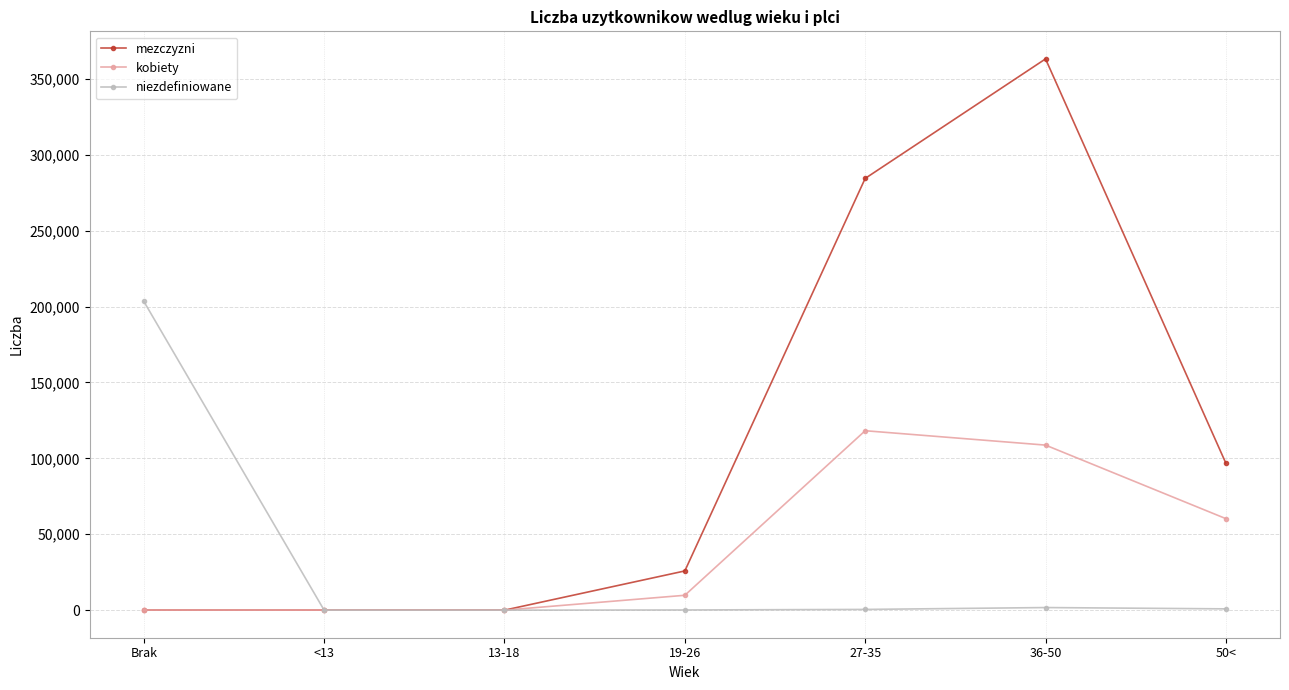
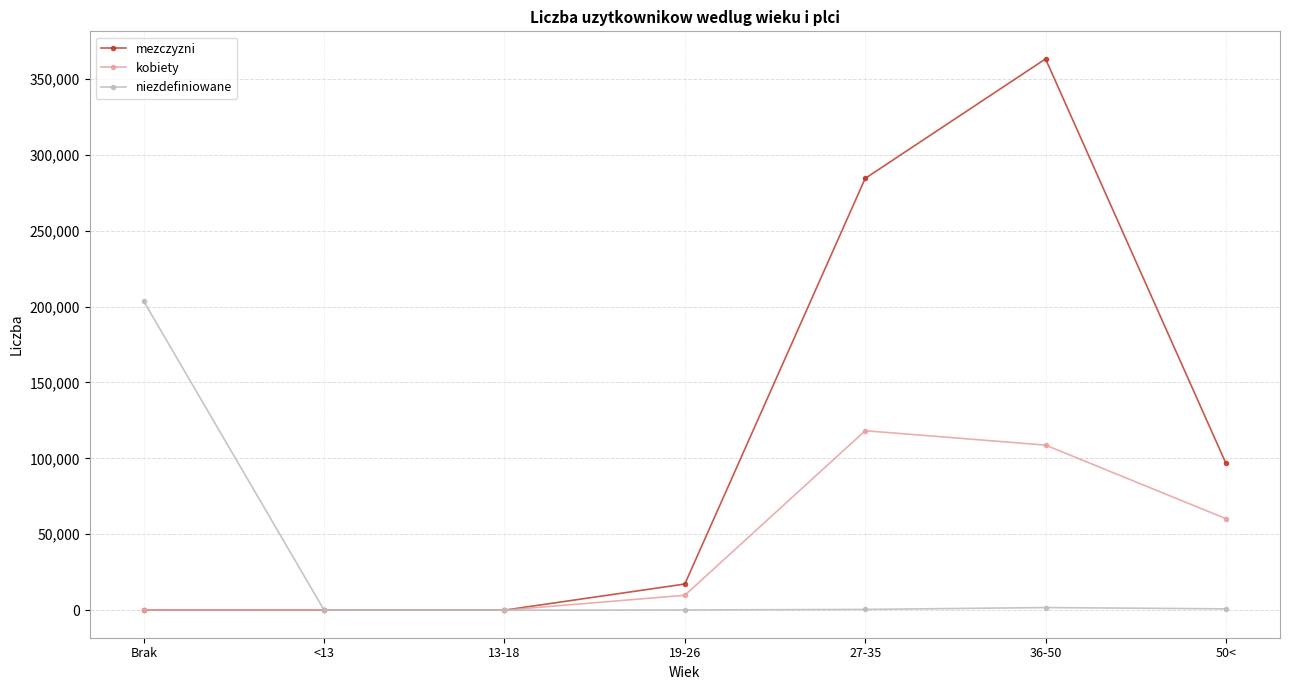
  {
    "mezczyzni": {
-     "19-26": "26,000",
+     "19-26": "17,000",
      "27-35": "284,000",
      "36-50": "363,000",
      "50<": "97,000"
    }
  }
